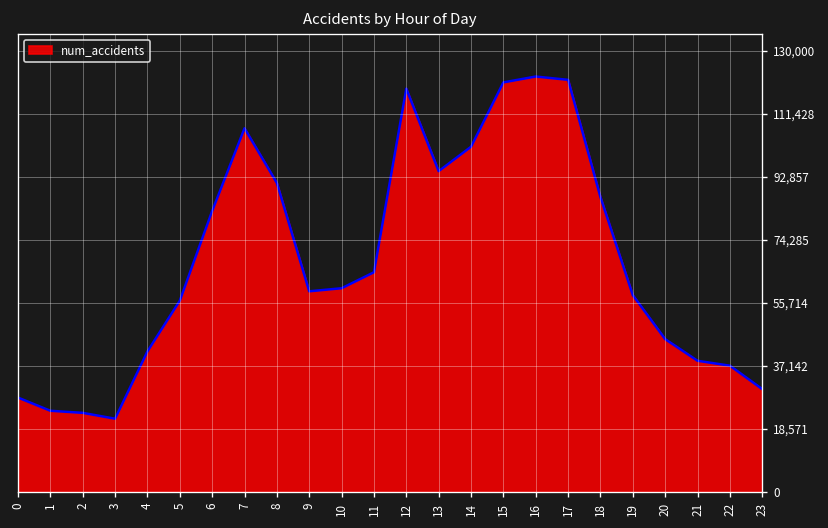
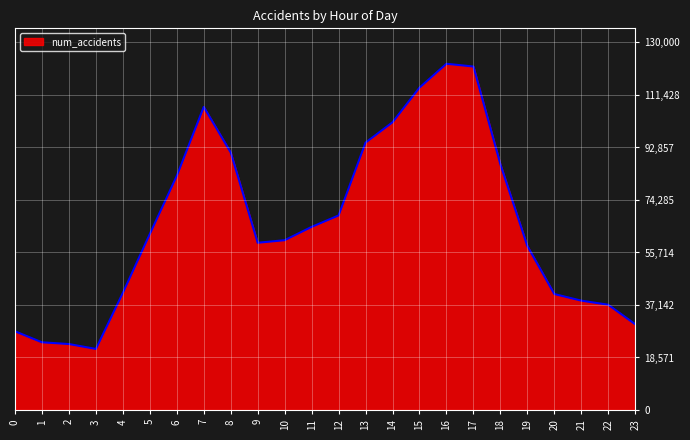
  {
    "0": "28,000",
    "1": "24,000",
    "2": "23,000",
    "3": "22,000",
    "4": "41,000",
-   "5": "56,000",
+   "5": "62,000",
    "6": "83,000",
    "7": "107,000",
    "8": "91,000",
    "9": "59,000",
    "10": "60,000",
    "11": "65,000",
-   "12": "119,000",
+   "12": "69,000",
    "13": "95,000",
    "14": "102,000",
-   "15": "121,000",
+   "15": "114,000",
    "16": "122,000",
    "17": "121,000",
    "18": "87,000",
    "19": "58,000",
-   "20": "45,000",
+   "20": "41,000",
    "21": "39,000",
    "22": "37,000",
    "23": "30,000"
  }
